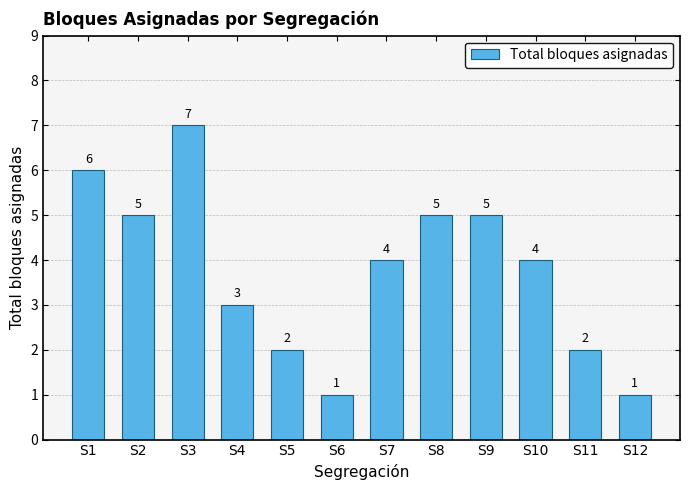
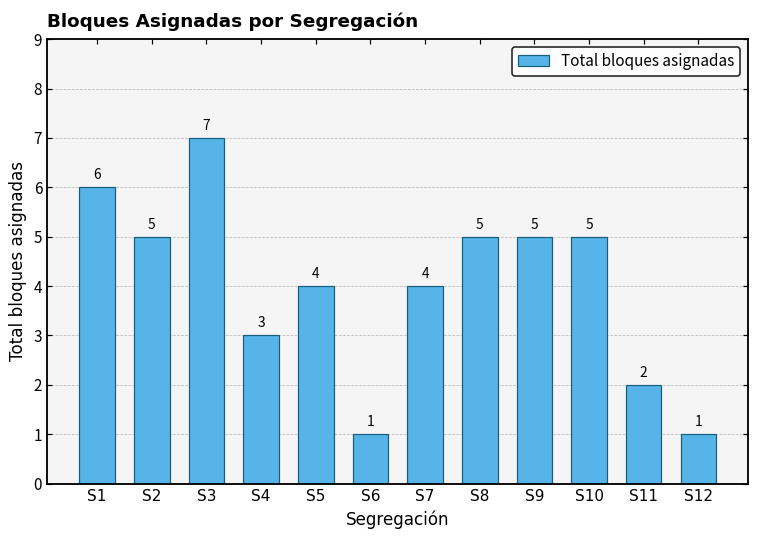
  {
    "S1": 6,
    "S2": 5,
    "S3": 7,
    "S4": 3,
-   "S5": 2,
+   "S5": 4,
    "S6": 1,
    "S7": 4,
    "S8": 5,
    "S9": 5,
-   "S10": 4,
+   "S10": 5,
    "S11": 2,
    "S12": 1
  }
